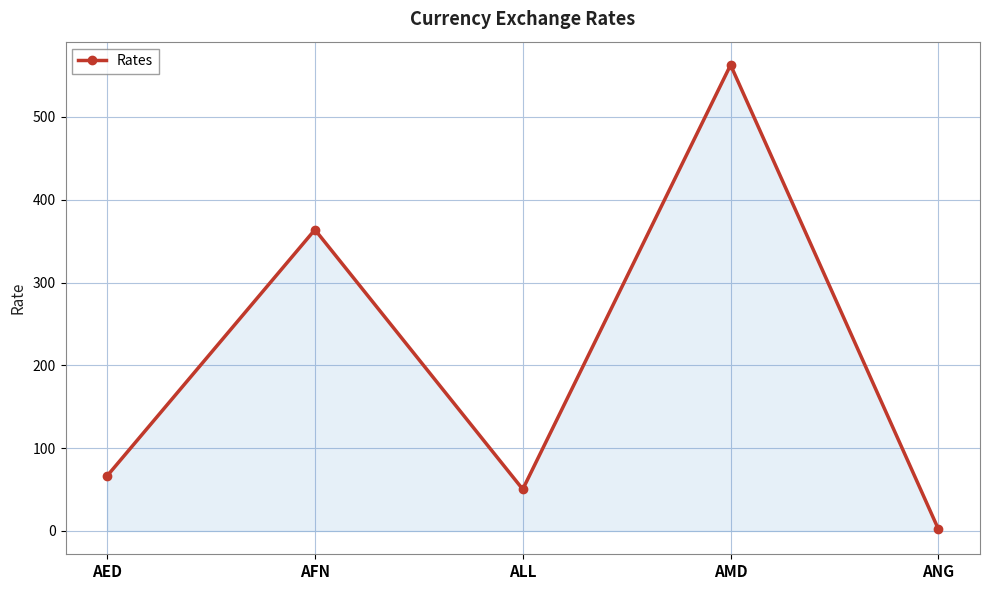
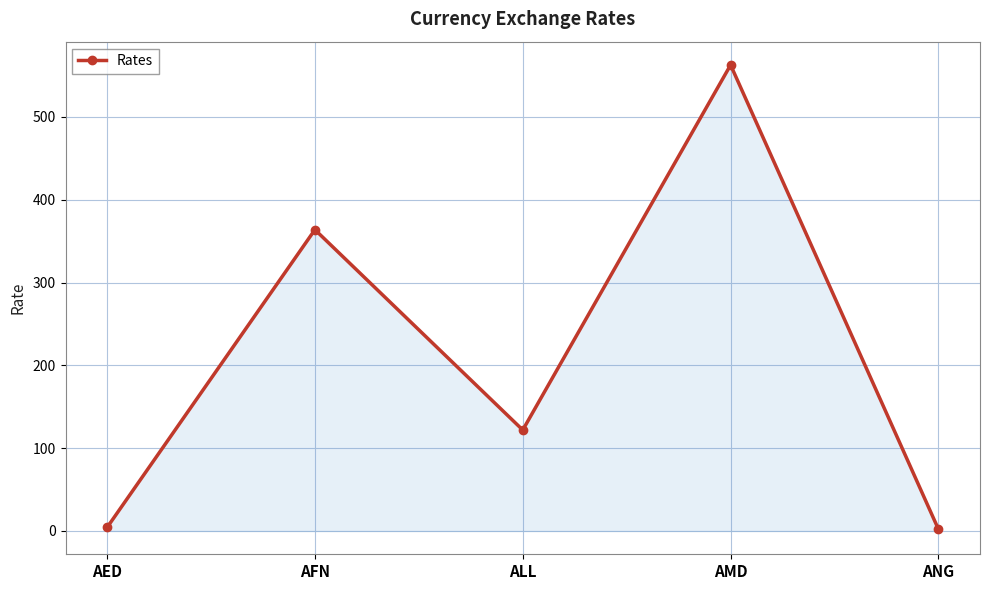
  {
-   "AED": 70,
+   "AED": 0,
    "AFN": 360,
-   "ALL": 50,
+   "ALL": 120,
    "AMD": 560,
    "ANG": 0
  }
